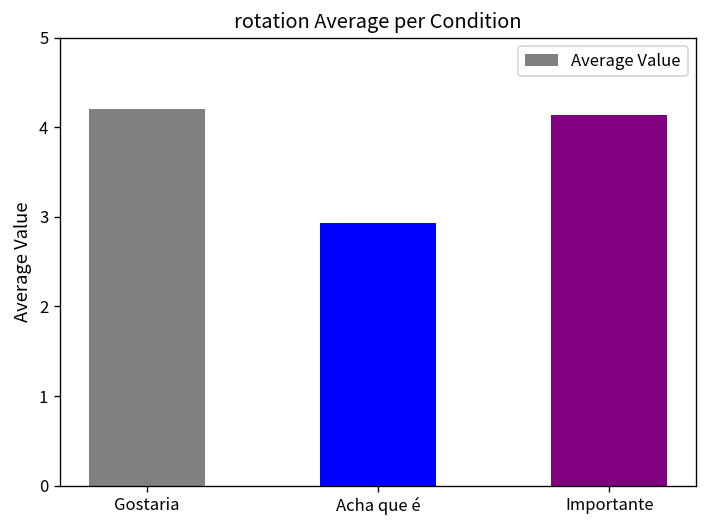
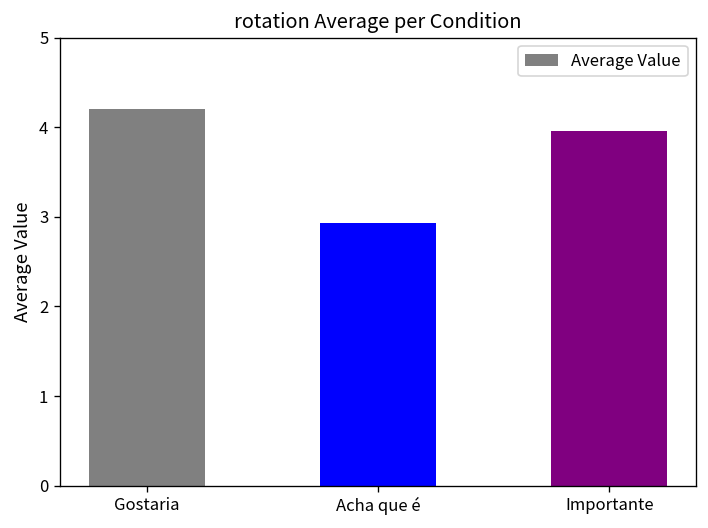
  {
    "Gostaria": 4.2,
    "Acha que é": 2.9,
-   "Importante": 4.1
+   "Importante": 4.0
  }
